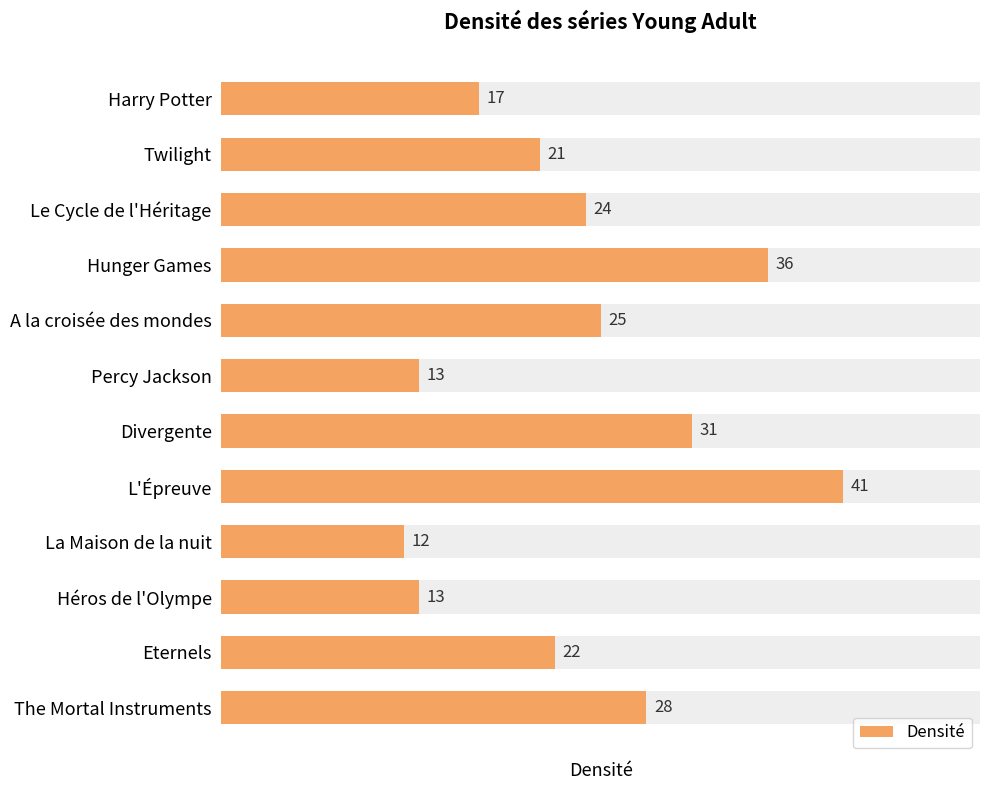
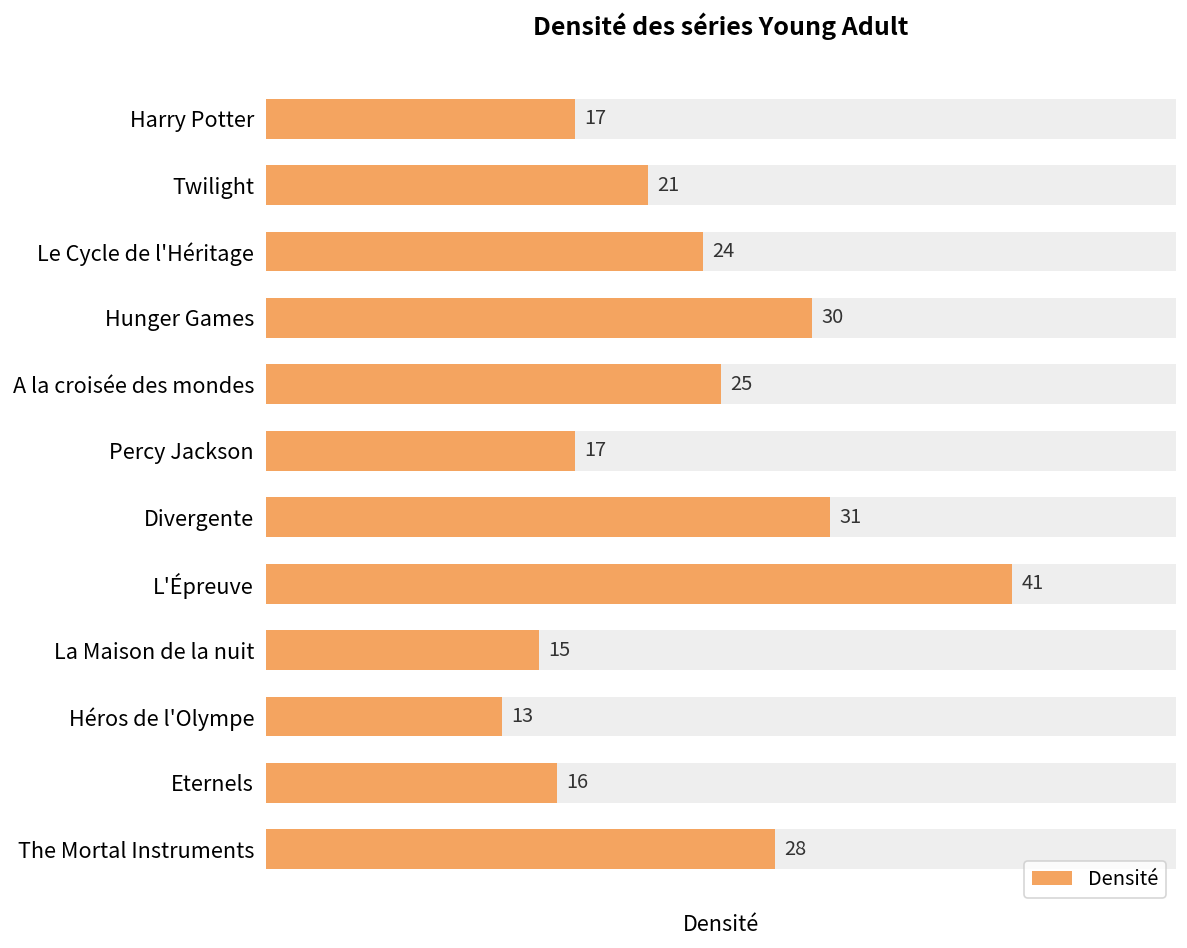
  {
    "Densité": {
-     "Hunger Games": 36,
-     "Percy Jackson": 13,
-     "La Maison de la nuit": 12,
-     "Eternels": 22
+     "Hunger Games": 30,
+     "Percy Jackson": 17,
+     "La Maison de la nuit": 15,
+     "Eternels": 16
    }
  }
